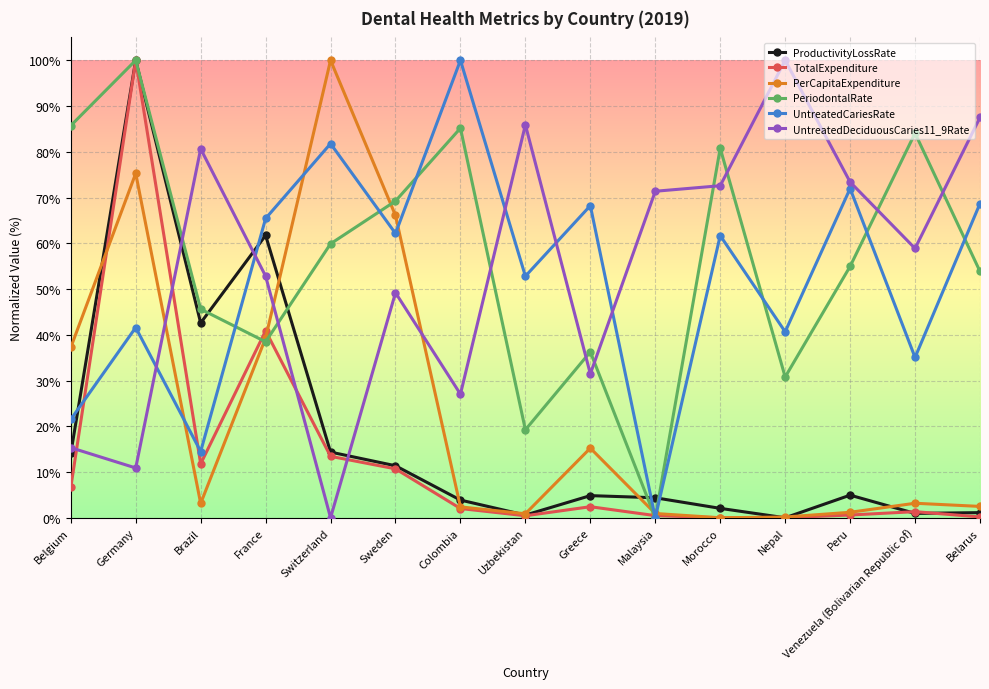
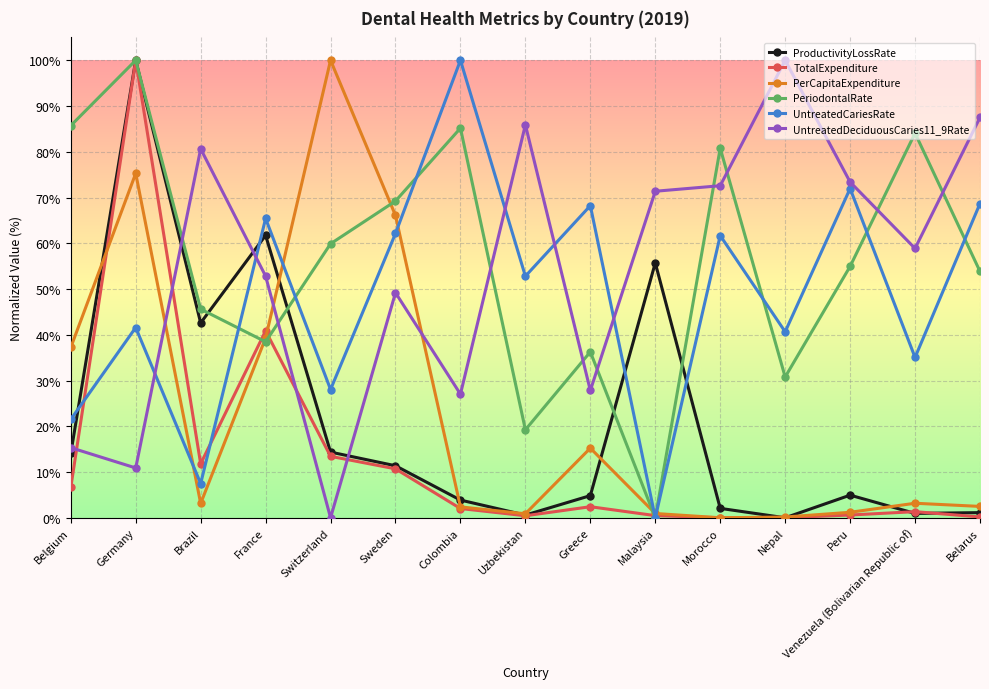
  {
    "ProductivityLossRate": {
      "Belgium": "14%",
      "Brazil": "43%",
      "France": "62%",
      "Switzerland": "14%",
      "Sweden": "11%",
      "Colombia": "4%",
      "Greece": "5%",
-     "Malaysia": "4%",
+     "Malaysia": "56%",
      "Morocco": "2%",
      "Peru": "5%",
      "Belarus": "1%"
    },
    "TotalExpenditure": {
      "Belgium": "7%",
      "Brazil": "12%",
      "France": "41%",
      "Switzerland": "13%",
      "Sweden": "11%",
      "Greece": "2%",
      "Peru": "1%",
      "Belarus": "0%"
    },
    "PerCapitaExpenditure": {
      "Belgium": "37%",
      "Germany": "75%",
      "Brazil": "3%",
      "France": "39%",
      "Switzerland": "100%",
      "Sweden": "66%",
      "Greece": "15%",
      "Peru": "1%",
      "Venezuela (Bolivarian Republic of)": "3%",
      "Belarus": "2%"
    },
    "PeriodontalRate": {
      "Belgium": "86%",
      "Brazil": "46%",
      "France": "38%",
      "Switzerland": "60%",
      "Sweden": "69%",
      "Colombia": "85%",
      "Uzbekistan": "19%",
      "Greece": "36%",
      "Morocco": "81%",
      "Nepal": "31%",
      "Peru": "55%",
      "Belarus": "54%"
    },
    "UntreatedCariesRate": {
      "Belgium": "21%",
      "Germany": "42%",
-     "Brazil": "14%",
+     "Brazil": "7%",
      "France": "65%",
-     "Switzerland": "82%",
+     "Switzerland": "28%",
      "Sweden": "62%",
      "Colombia": "100%",
      "Uzbekistan": "53%",
      "Greece": "68%",
      "Morocco": "62%",
      "Nepal": "41%",
      "Peru": "72%",
      "Venezuela (Bolivarian Republic of)": "35%",
      "Belarus": "69%"
    },
    "UntreatedDeciduousCaries11_9Rate": {
      "Belgium": "15%",
      "Germany": "11%",
      "Brazil": "81%",
      "France": "53%",
      "Switzerland": "0%",
      "Sweden": "49%",
      "Colombia": "27%",
      "Uzbekistan": "86%",
-     "Greece": "31%",
+     "Greece": "28%",
      "Malaysia": "71%",
      "Morocco": "73%",
      "Peru": "73%",
      "Venezuela (Bolivarian Republic of)": "59%",
      "Belarus": "88%"
    }
  }
